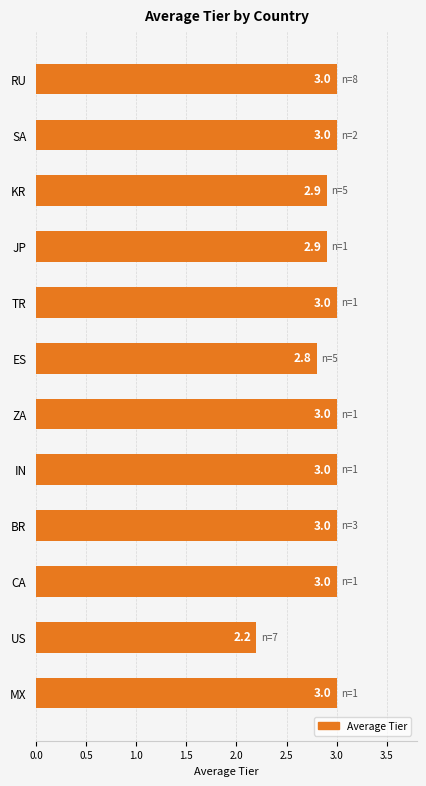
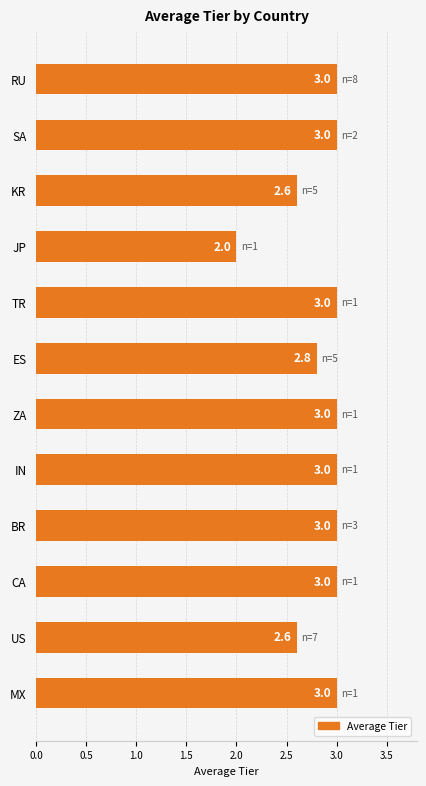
  {
    "RU": 3.0,
    "SA": 3.0,
-   "KR": 2.9,
-   "JP": 2.9,
+   "KR": 2.6,
+   "JP": 2.0,
    "TR": 3.0,
    "ES": 2.8,
    "ZA": 3.0,
    "IN": 3.0,
    "BR": 3,
    "CA": 3.0,
-   "US": 2.2,
+   "US": 2.6,
    "MX": 3.0
  }
